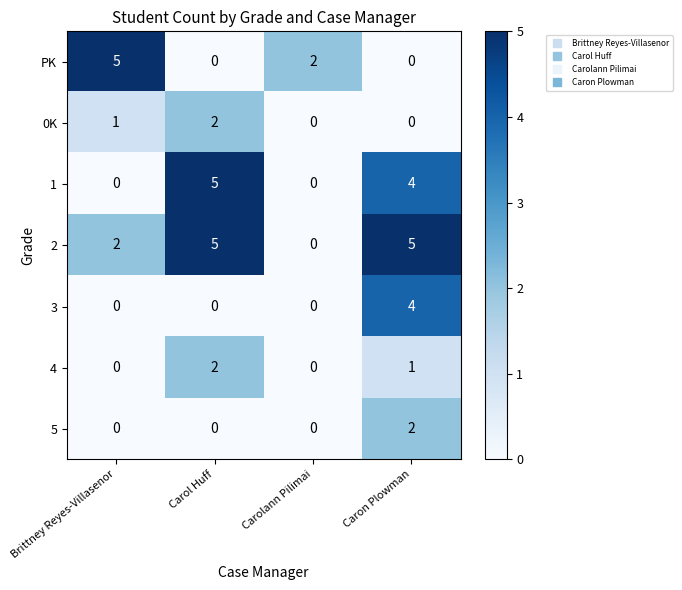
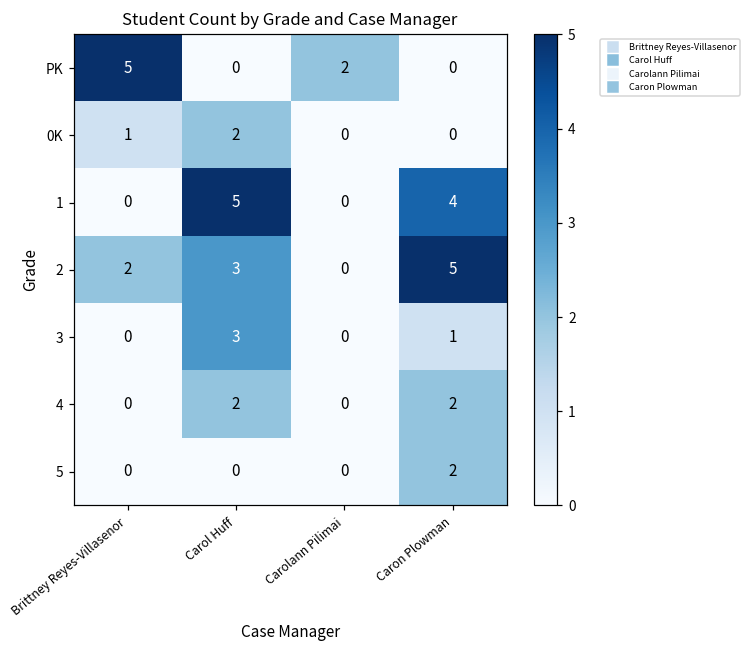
  {
    "PK": {
      "Brittney Reyes-Villasenor": 5,
      "Carol Huff": 0,
      "Carolann Pilimai": 2,
      "Caron Plowman": 0
    },
    "0K": {
      "Brittney Reyes-Villasenor": 1,
      "Carol Huff": 2,
      "Carolann Pilimai": 0,
      "Caron Plowman": 0
    },
    "1": {
      "Brittney Reyes-Villasenor": 0,
      "Carol Huff": 5,
      "Carolann Pilimai": 0,
      "Caron Plowman": 4
    },
    "2": {
      "Brittney Reyes-Villasenor": 2,
-     "Carol Huff": 5,
+     "Carol Huff": 3,
      "Carolann Pilimai": 0,
      "Caron Plowman": 5
    },
    "3": {
      "Brittney Reyes-Villasenor": 0,
-     "Carol Huff": 0,
+     "Carol Huff": 3,
      "Carolann Pilimai": 0,
-     "Caron Plowman": 4
+     "Caron Plowman": 1
    },
    "4": {
      "Brittney Reyes-Villasenor": 0,
      "Carol Huff": 2,
      "Carolann Pilimai": 0,
-     "Caron Plowman": 1
+     "Caron Plowman": 2
    },
    "5": {
      "Brittney Reyes-Villasenor": 0,
      "Carol Huff": 0,
      "Carolann Pilimai": 0,
      "Caron Plowman": 2
    }
  }
